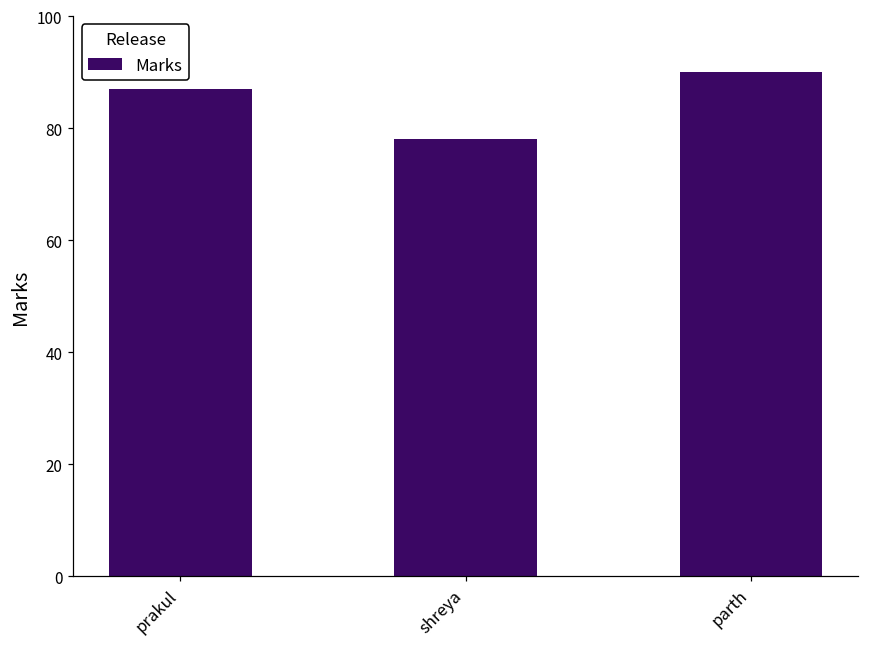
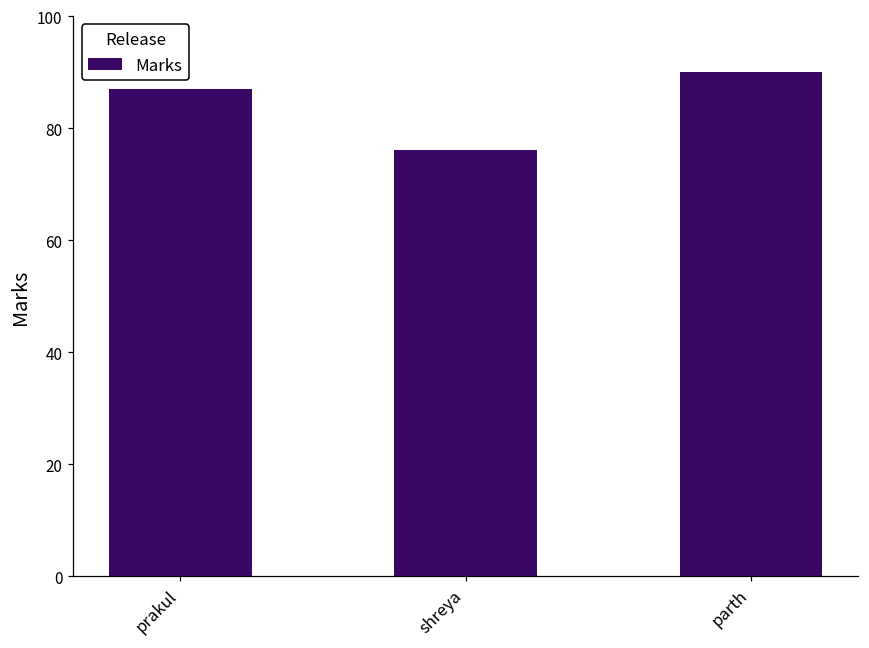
  {
    "prakul": 87,
-   "shreya": 78,
+   "shreya": 76,
    "parth": 90
  }
